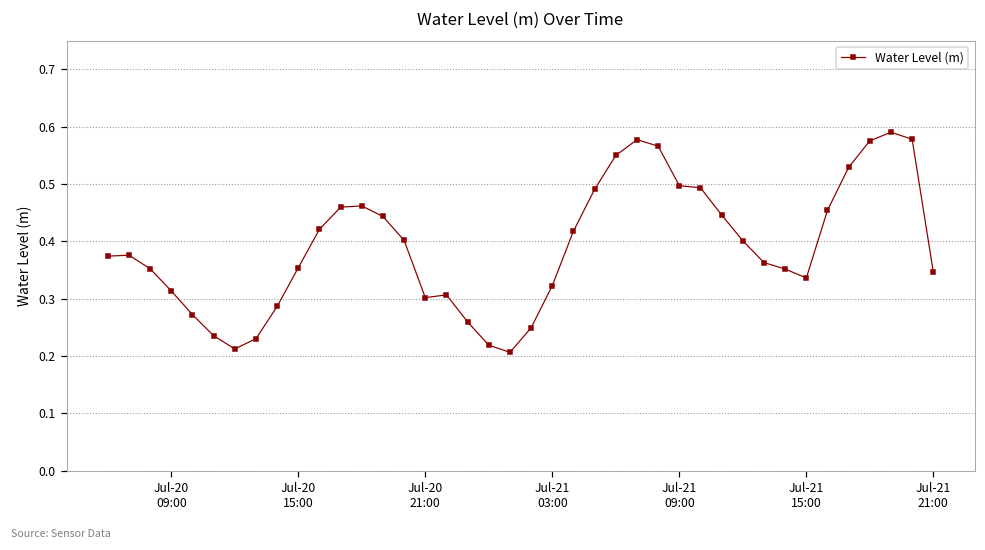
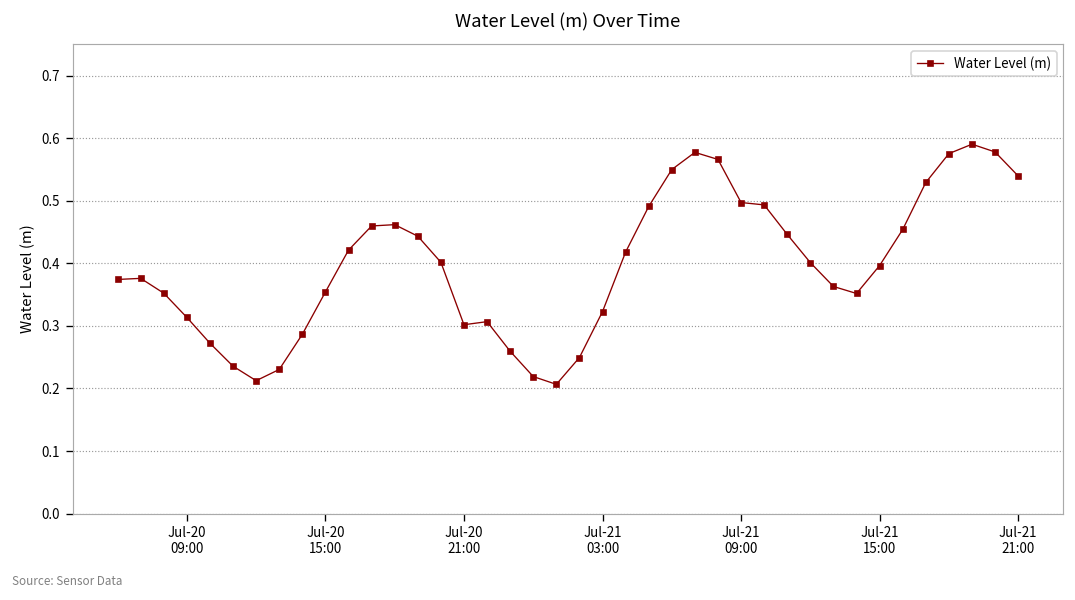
  {
    "Jul-20 09:00": 0.31,
    "Jul-20 15:00": 0.35,
    "Jul-20 21:00": 0.30,
    "Jul-21 03:00": 0.32,
    "Jul-21 09:00": 0.50,
-   "Jul-21 15:00": 0.34,
-   "Jul-21 21:00": 0.35
+   "Jul-21 15:00": 0.40,
+   "Jul-21 21:00": 0.54
  }
